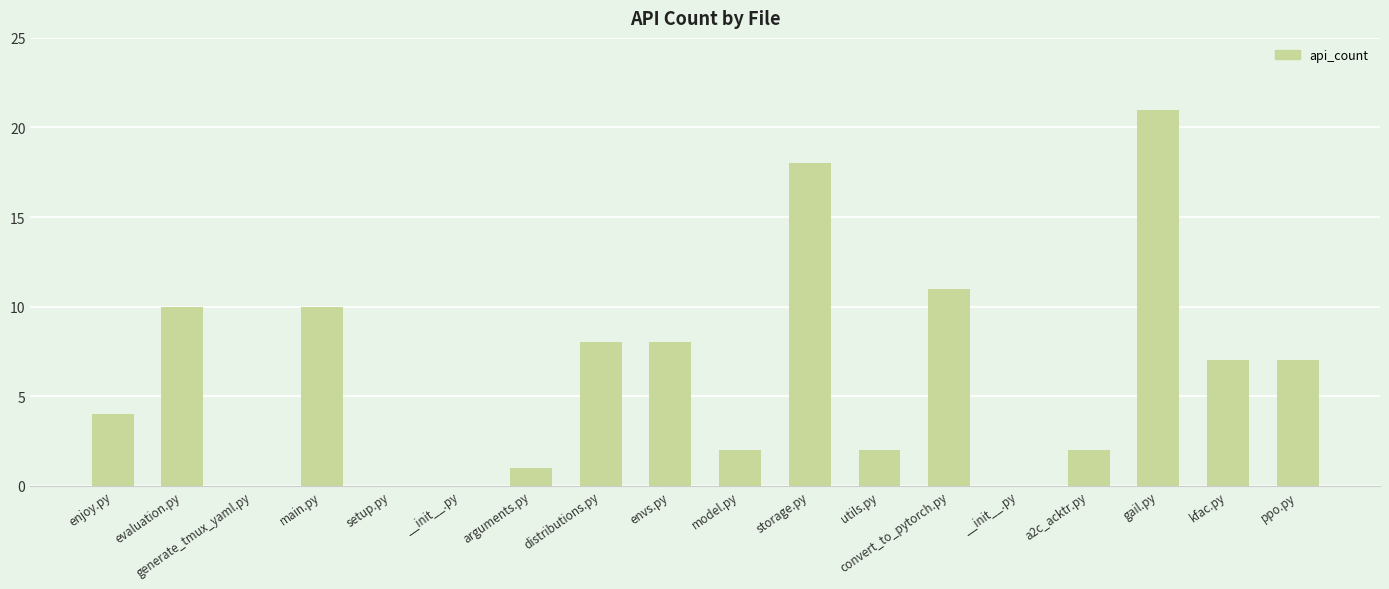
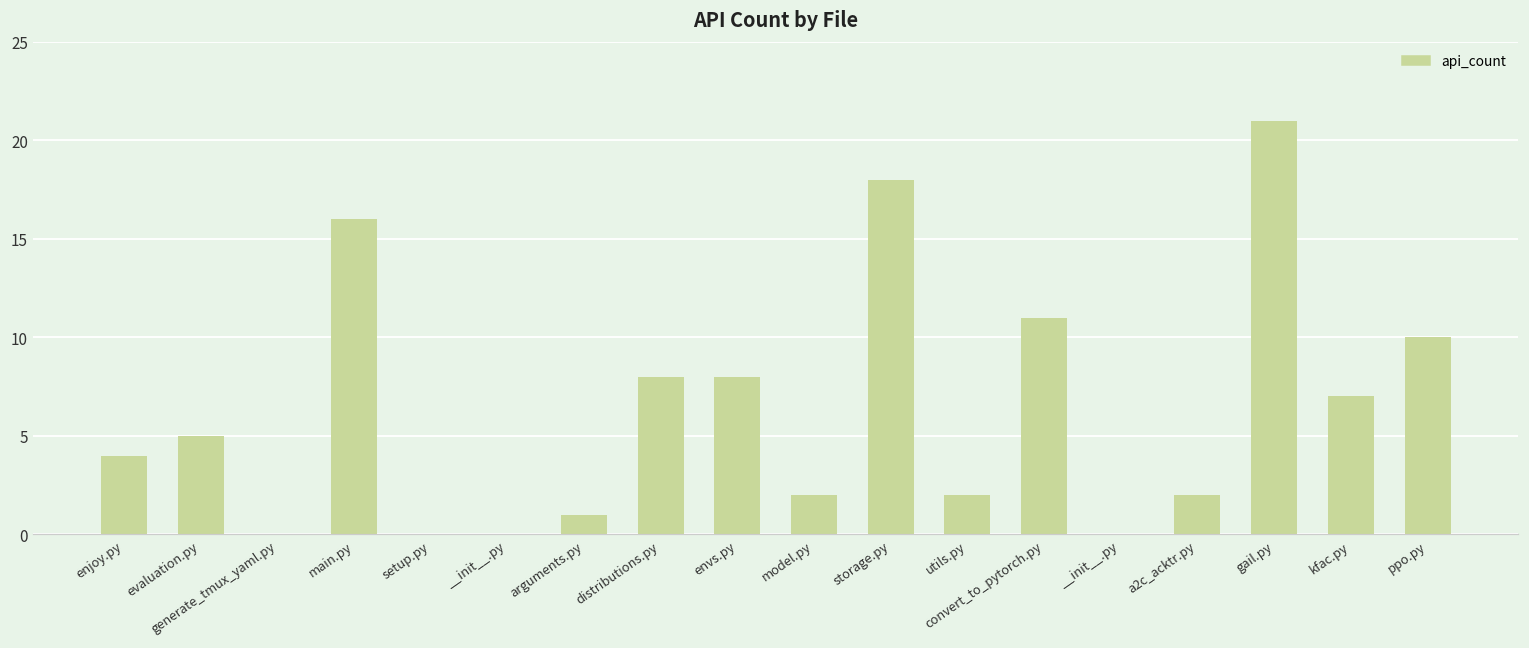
  {
    "enjoy.py": 4,
-   "evaluation.py": 10,
+   "evaluation.py": 5,
    "generate_tmux_yaml.py": 0,
-   "main.py": 10,
+   "main.py": 16,
    "setup.py": 0,
    "arguments.py": 1,
    "distributions.py": 8,
    "envs.py": 8,
    "model.py": 2,
    "storage.py": 18,
    "utils.py": 2,
    "convert_to_pytorch.py": 11,
    "a2c_acktr.py": 2,
    "gail.py": 21,
    "kfac.py": 7,
-   "ppo.py": 7
+   "ppo.py": 10
  }
